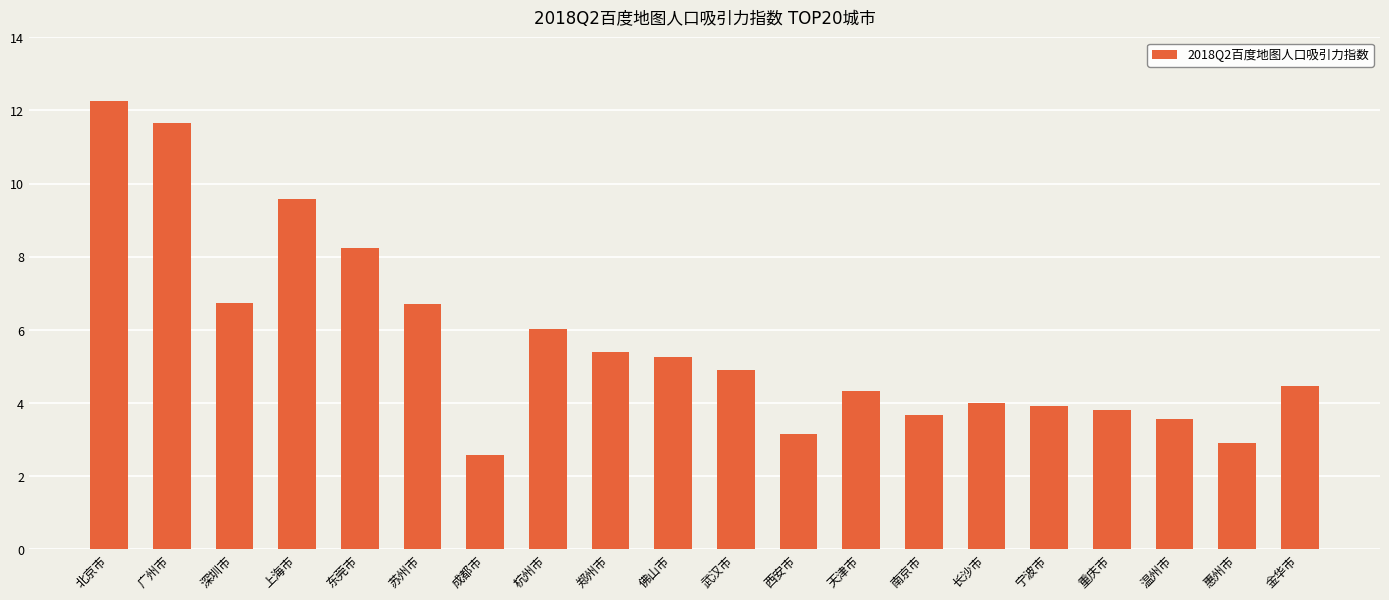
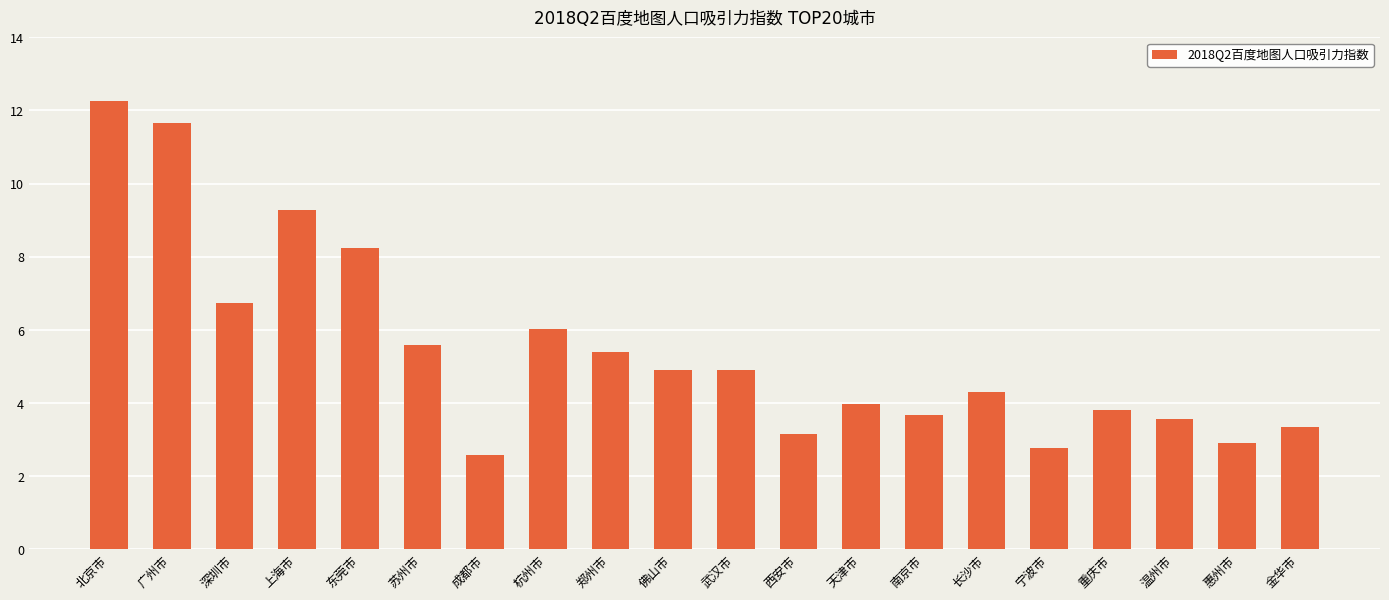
  {
    "北京市": 12.3,
    "广州市": 11.7,
    "深圳市": 6.7,
-   "上海市": 9.6,
+   "上海市": 9.3,
    "东莞市": 8.2,
-   "苏州市": 6.7,
+   "苏州市": 5.6,
    "成都市": 2.6,
    "杭州市": 6.0,
    "郑州市": 5.4,
-   "佛山市": 5.3,
+   "佛山市": 4.9,
    "武汉市": 4.9,
    "西安市": 3.2,
-   "天津市": 4.3,
+   "天津市": 4.0,
    "南京市": 3.7,
-   "长沙市": 4.0,
-   "宁波市": 3.9,
+   "长沙市": 4.3,
+   "宁波市": 2.8,
    "重庆市": 3.8,
    "温州市": 3.6,
    "惠州市": 2.9,
-   "金华市": 4.5
+   "金华市": 3.3
  }
